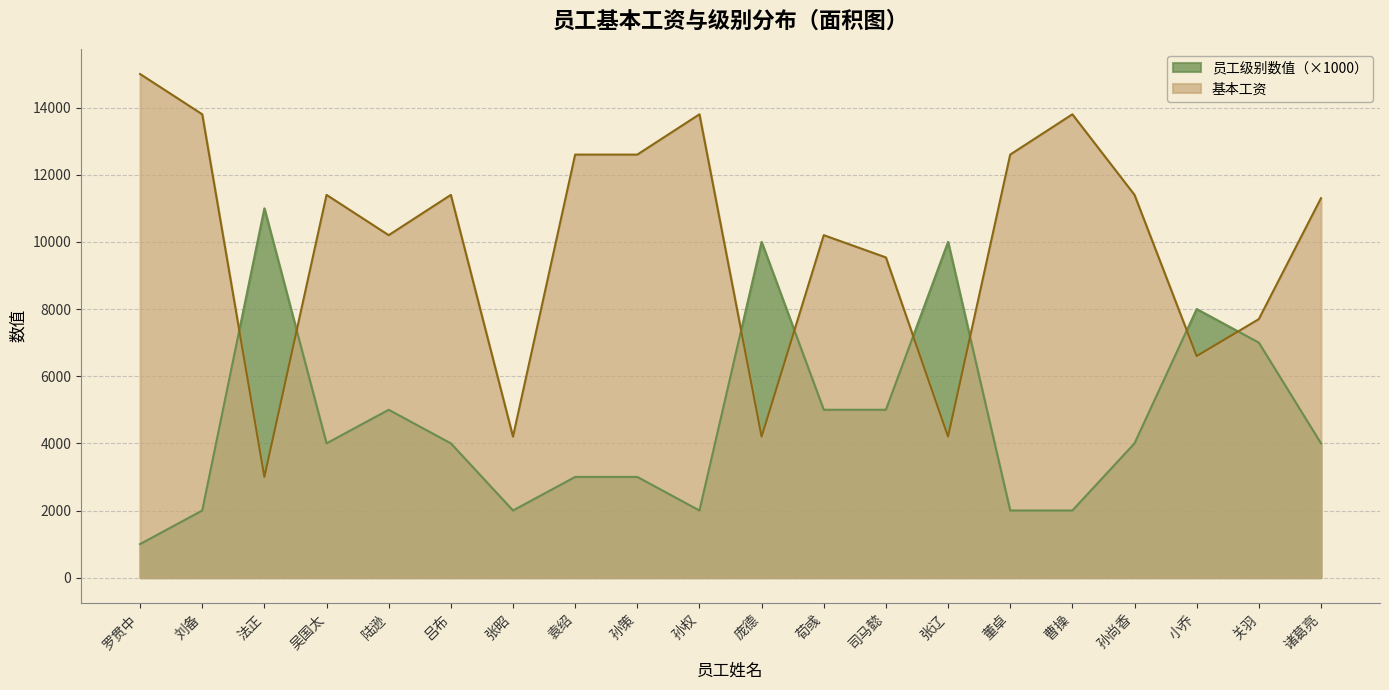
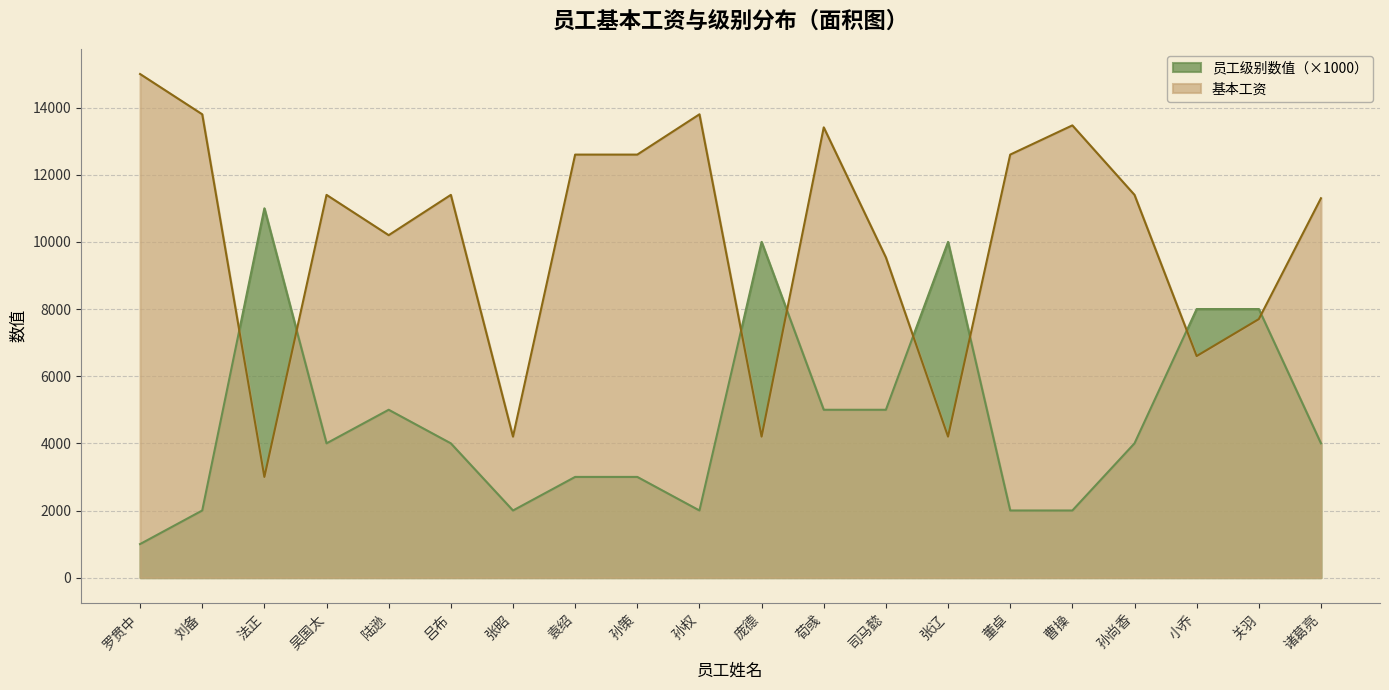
  {
    "员工级别数值（×1000）": {
      "罗贯中": 1000,
      "刘备": 2000,
      "法正": 11000,
      "吴国太": 4000,
      "陆逊": 5000,
      "吕布": 4000,
      "张昭": 2000,
      "袁绍": 3000,
      "孙策": 3000,
      "孙权": 2000,
      "庞德": 10000,
      "荀彧": 5000,
      "司马懿": 5000,
      "张辽": 10000,
      "董卓": 2000,
      "曹操": 2000,
      "孙尚香": 4000,
      "小乔": 8000,
-     "关羽": 7000,
+     "关羽": 8000,
      "诸葛亮": 4000
    },
    "基本工资": {
      "罗贯中": 15000,
      "刘备": 13800,
      "法正": 3000,
      "吴国太": 11400,
      "陆逊": 10200,
      "吕布": 11400,
      "张昭": 4200,
      "袁绍": 12600,
      "孙策": 12600,
      "孙权": 13800,
      "庞德": 4200,
-     "荀彧": 10200,
+     "荀彧": 13400,
      "司马懿": 9500,
      "张辽": 4200,
      "董卓": 12600,
-     "曹操": 13800,
+     "曹操": 13500,
      "孙尚香": 11400,
      "小乔": 6600,
      "关羽": 7700,
      "诸葛亮": 11300
    }
  }
